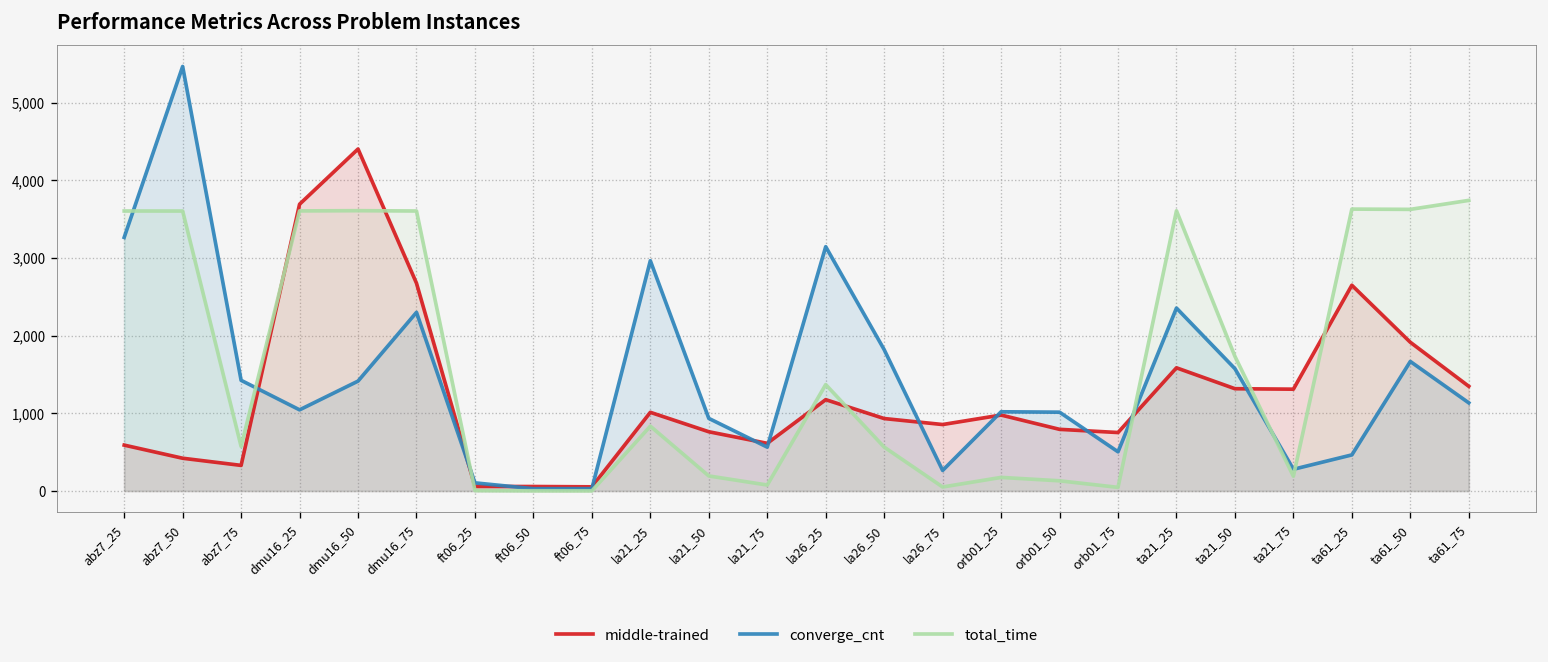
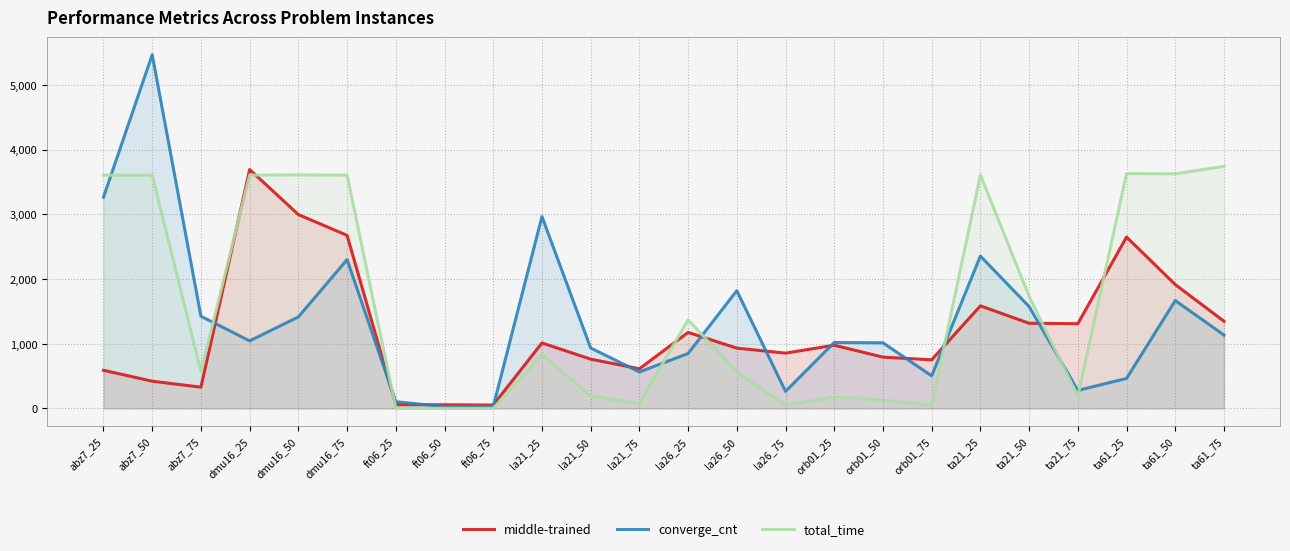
  {
    "middle-trained": {
      "abz7_25": "600",
      "abz7_50": "400",
      "abz7_75": "300",
      "dmu16_25": "3,700",
-     "dmu16_50": "4,400",
+     "dmu16_50": "3,000",
      "dmu16_75": "2,700",
      "ft06_25": "100",
      "la21_25": "1,000",
      "la21_50": "800",
      "la21_75": "600",
      "la26_25": "1,200",
      "la26_50": "900",
      "la26_75": "900",
      "orb01_25": "1,000",
      "orb01_50": "800",
      "orb01_75": "800",
      "ta21_25": "1,600",
      "ta21_50": "1,300",
      "ta21_75": "1,300",
      "ta61_25": "2,600",
      "ta61_50": "1,900",
      "ta61_75": "1,300"
    },
    "converge_cnt": {
      "abz7_25": "3,300",
      "abz7_50": "5,500",
      "abz7_75": "1,400",
      "dmu16_25": "1,000",
      "dmu16_50": "1,400",
      "dmu16_75": "2,300",
      "ft06_25": "100",
      "la21_25": "3,000",
      "la21_50": "900",
      "la21_75": "600",
-     "la26_25": "3,100",
+     "la26_25": "800",
      "la26_50": "1,800",
      "la26_75": "300",
      "orb01_25": "1,000",
      "orb01_50": "1,000",
      "orb01_75": "500",
      "ta21_25": "2,400",
      "ta21_50": "1,600",
      "ta21_75": "300",
      "ta61_25": "500",
      "ta61_50": "1,700",
      "ta61_75": "1,100"
    },
    "total_time": {
      "abz7_25": "3,600",
      "abz7_50": "3,600",
      "abz7_75": "600",
      "dmu16_25": "3,600",
      "dmu16_50": "3,600",
      "dmu16_75": "3,600",
      "ft06_25": "0",
      "la21_25": "800",
      "la21_50": "200",
      "la21_75": "100",
      "la26_25": "1,400",
      "la26_50": "600",
      "la26_75": "100",
      "orb01_25": "200",
      "orb01_50": "100",
      "orb01_75": "0",
      "ta21_25": "3,600",
      "ta21_50": "1,700",
      "ta21_75": "200",
      "ta61_25": "3,600",
      "ta61_50": "3,600",
      "ta61_75": "3,700"
    }
  }
